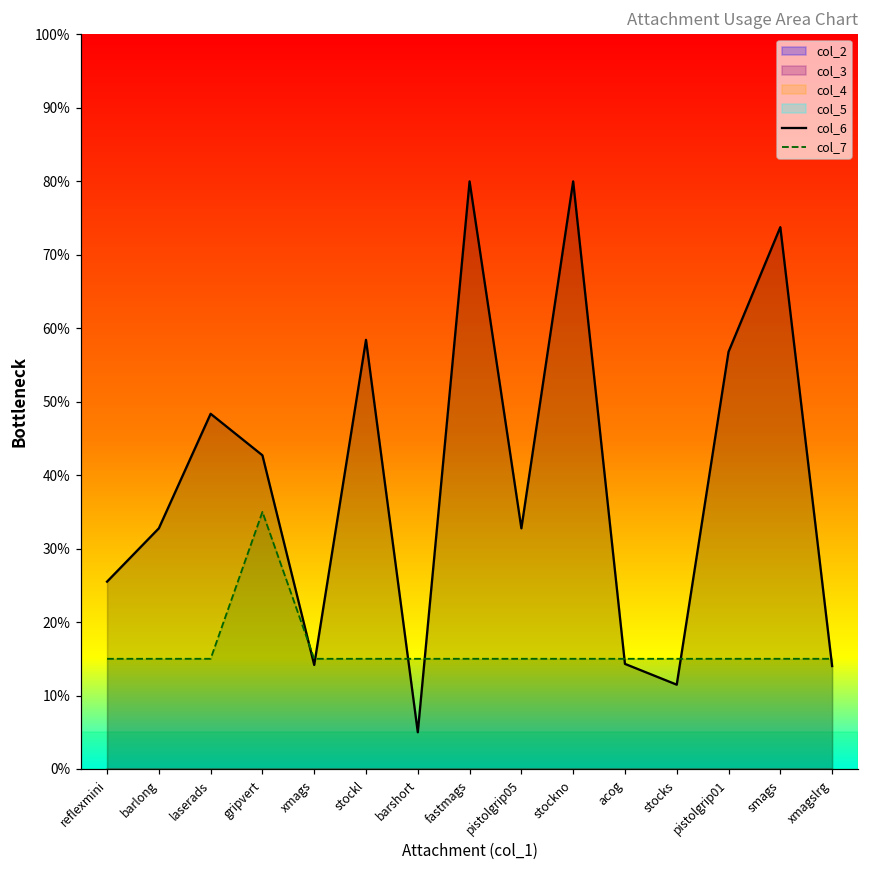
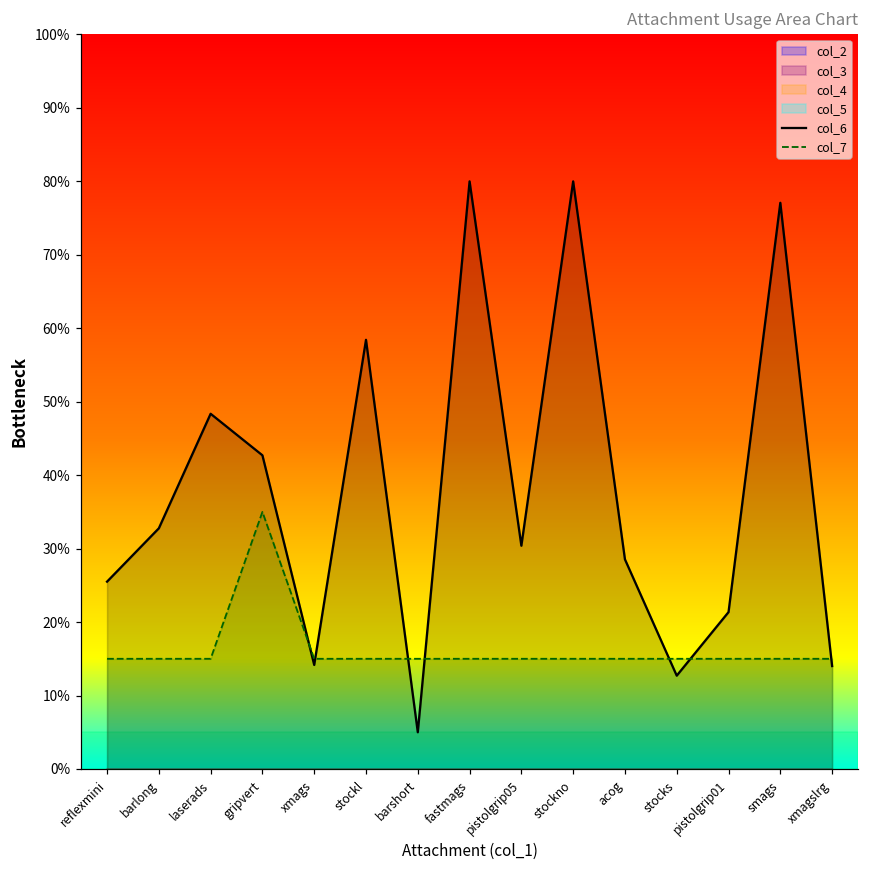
  {
    "col_6": {
      "reflexmini": "26%",
      "barlong": "33%",
      "laserads": "48%",
      "gripvert": "43%",
      "xmags": "14%",
      "stockl": "58%",
      "barshort": "5%",
      "fastmags": "80%",
-     "pistolgrip05": "33%",
+     "pistolgrip05": "30%",
      "stockno": "80%",
-     "acog": "14%",
-     "stocks": "11%",
-     "pistolgrip01": "57%",
-     "smags": "74%",
+     "acog": "29%",
+     "stocks": "13%",
+     "pistolgrip01": "21%",
+     "smags": "77%",
      "xmagslrg": "14%"
    },
    "col_5": {
      "reflexmini": "0%",
      "barlong": "0%",
      "laserads": "0%",
      "gripvert": "0%",
      "xmags": "0%",
      "stockl": "0%",
      "barshort": "0%",
      "fastmags": "0%",
      "pistolgrip05": "0%",
      "stockno": "0%",
      "acog": "0%",
      "stocks": "0%",
      "pistolgrip01": "0%",
      "smags": "0%",
      "xmagslrg": "0%"
    },
    "col_7": {
      "reflexmini": "15%",
      "barlong": "15%",
      "laserads": "15%",
      "gripvert": "35%",
      "xmags": "15%",
      "stockl": "15%",
      "barshort": "15%",
      "fastmags": "15%",
      "pistolgrip05": "15%",
      "stockno": "15%",
      "acog": "15%",
      "stocks": "15%",
      "pistolgrip01": "15%",
      "smags": "15%",
      "xmagslrg": "15%"
    }
  }
